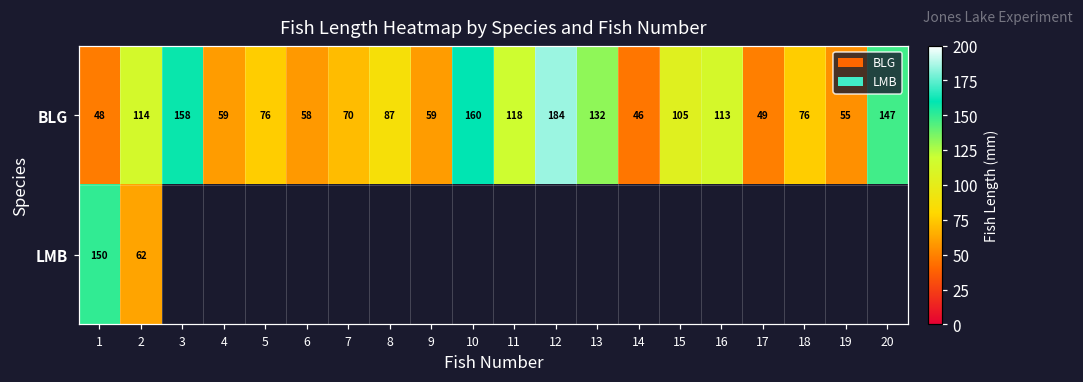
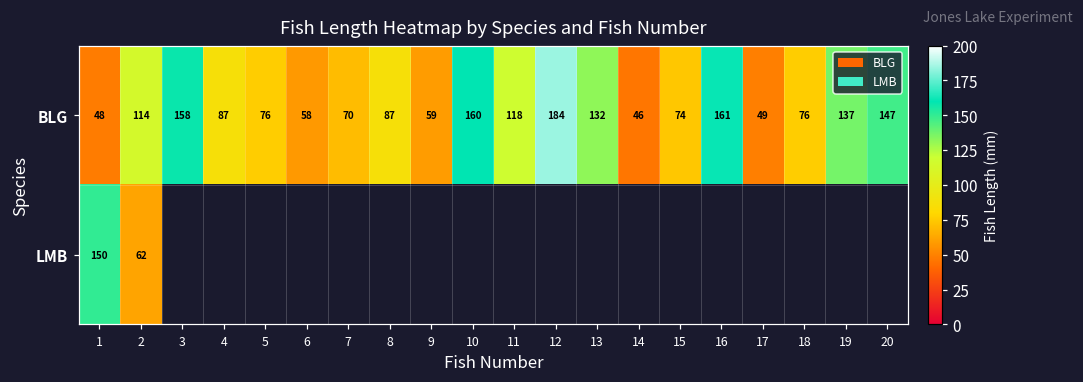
  {
    "BLG": {
      "1": 48,
      "2": 114,
      "3": 158,
-     "4": 59,
+     "4": 87,
      "5": 76,
      "6": 58,
      "7": 70,
      "8": 87,
      "9": 59,
      "10": 160,
      "11": 118,
      "12": 184,
      "13": 132,
      "14": 46,
-     "15": 105,
-     "16": 113,
+     "15": 74,
+     "16": 161,
      "17": 49,
      "18": 76,
-     "19": 55,
+     "19": 137,
      "20": 147
    },
    "LMB": {
      "1": 150,
      "2": 62
    }
  }
